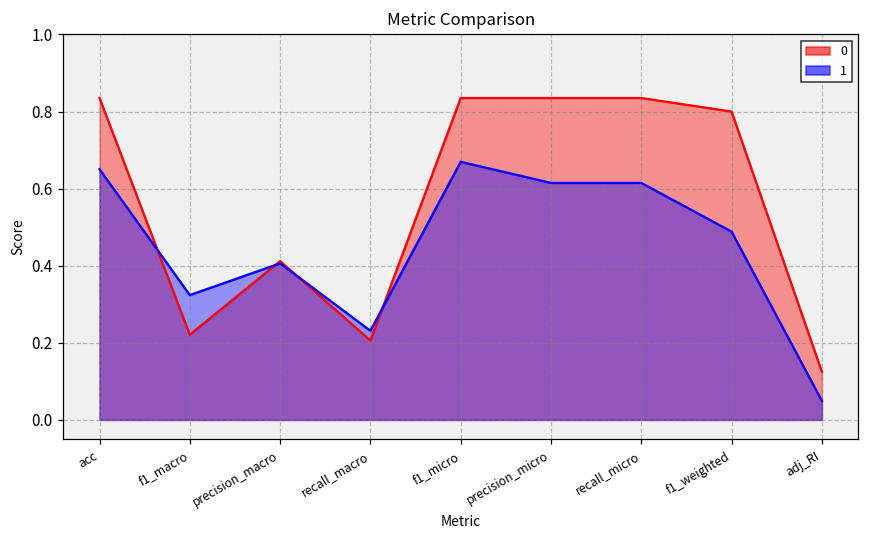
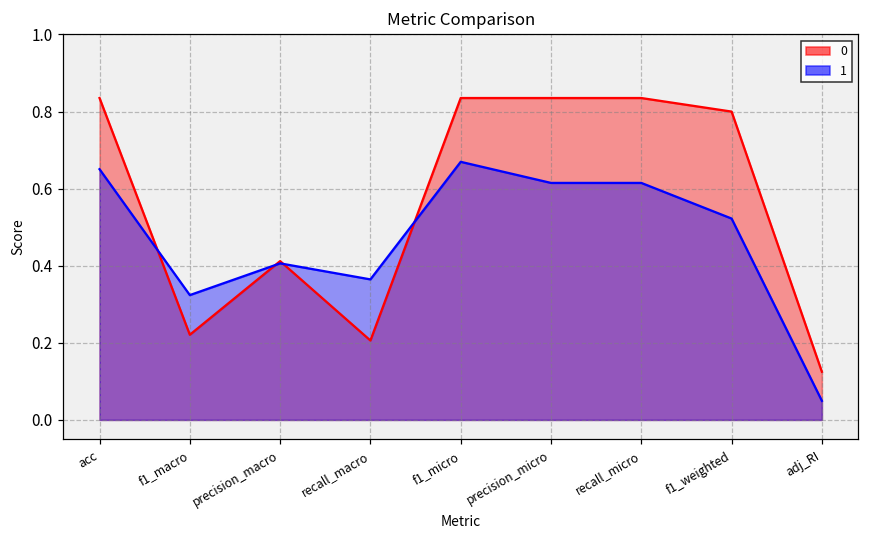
  {
    "0": {
      "acc": 0.84,
      "f1_macro": 0.22,
      "recall_macro": 0.21,
      "f1_micro": 0.84,
      "precision_micro": 0.84,
      "recall_micro": 0.84,
      "f1_weighted": 0.80,
      "adj_RI": 0.12
    },
    "1": {
      "acc": 0.65,
      "f1_macro": 0.32,
-     "recall_macro": 0.23,
+     "recall_macro": 0.36,
      "f1_micro": 0.67,
      "precision_micro": 0.61,
      "recall_micro": 0.61,
-     "f1_weighted": 0.49,
+     "f1_weighted": 0.52,
      "adj_RI": 0.05
    }
  }
